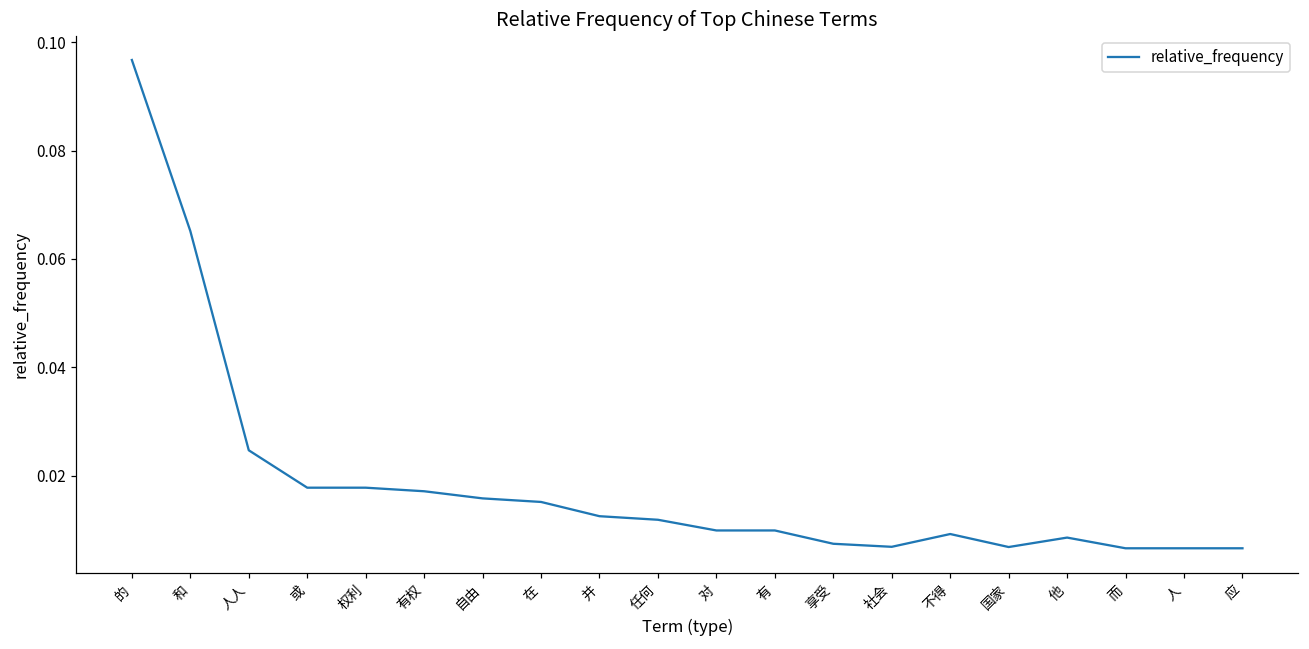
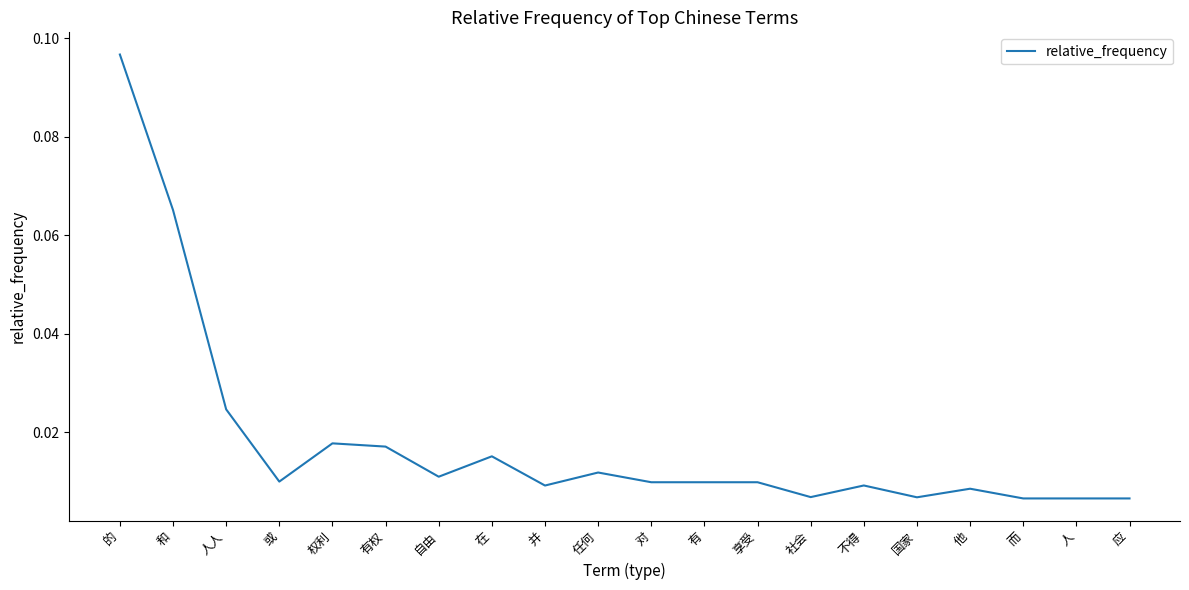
  {
    "的": 0.097,
    "和": 0.065,
    "人人": 0.025,
-   "或": 0.018,
+   "或": 0.010,
    "权利": 0.018,
    "有权": 0.017,
-   "自由": 0.016,
+   "自由": 0.011,
    "在": 0.015,
-   "并": 0.013,
+   "并": 0.009,
    "任何": 0.012,
    "对": 0.010,
    "有": 0.010,
-   "享受": 0.007,
+   "享受": 0.010,
    "社会": 0.007,
    "不得": 0.009,
    "国家": 0.007,
    "他": 0.009,
    "而": 0.007,
    "人": 0.007,
    "应": 0.007
  }
